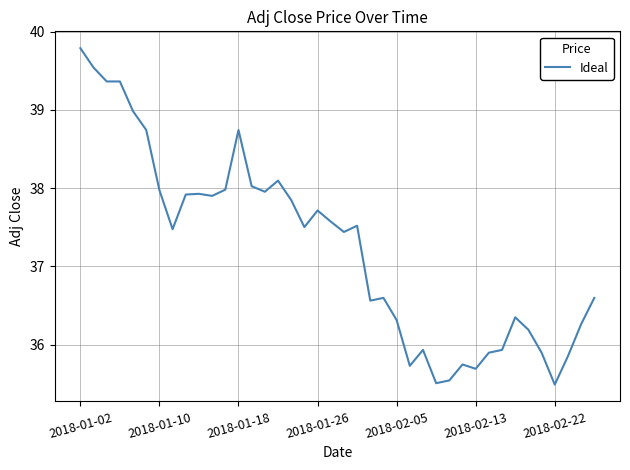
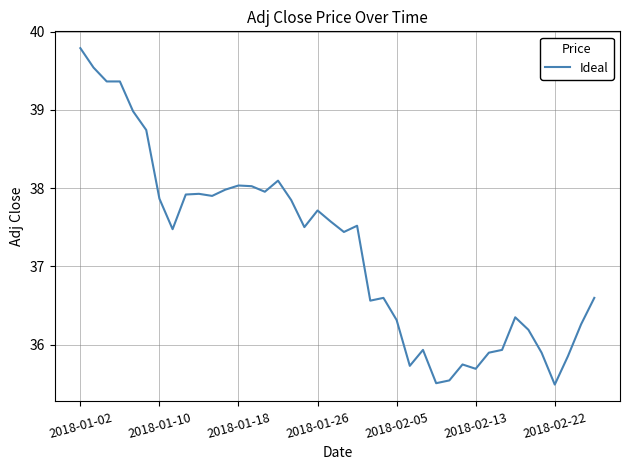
  {
    "2018-01-02": 39.8,
-   "2018-01-10": 38.0,
-   "2018-01-18": 38.7,
+   "2018-01-10": 37.9,
+   "2018-01-18": 38.0,
    "2018-01-26": 37.7,
    "2018-02-05": 36.3,
    "2018-02-13": 35.7,
    "2018-02-22": 35.5
  }
